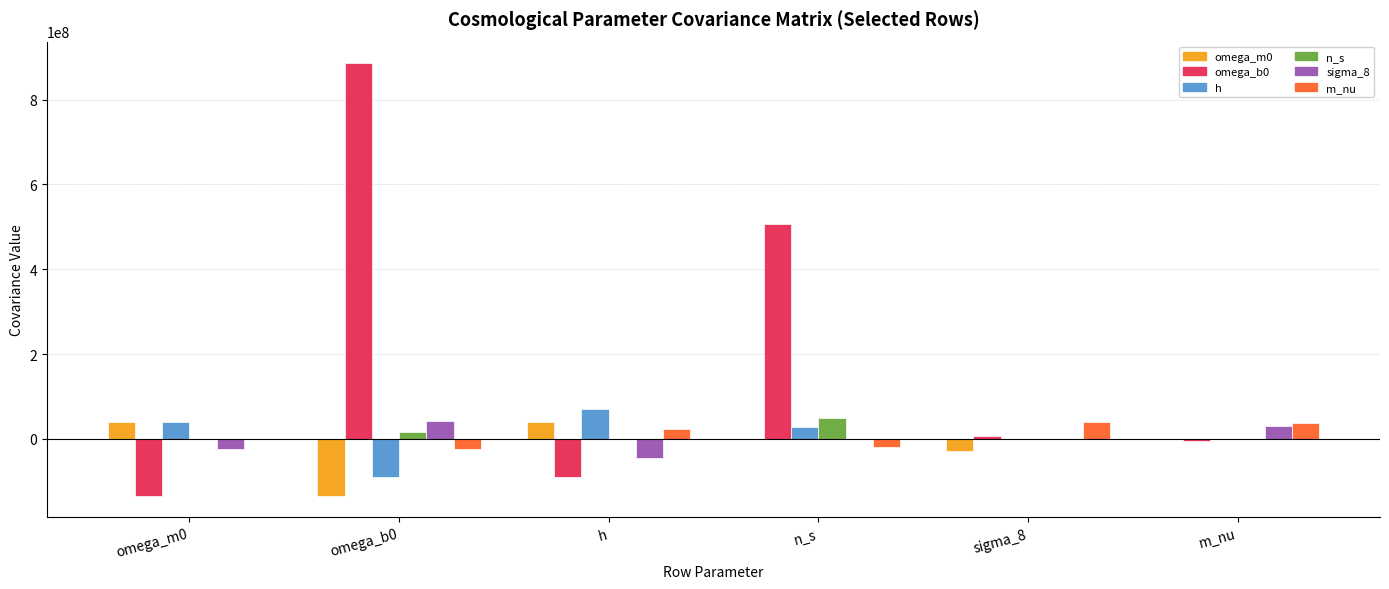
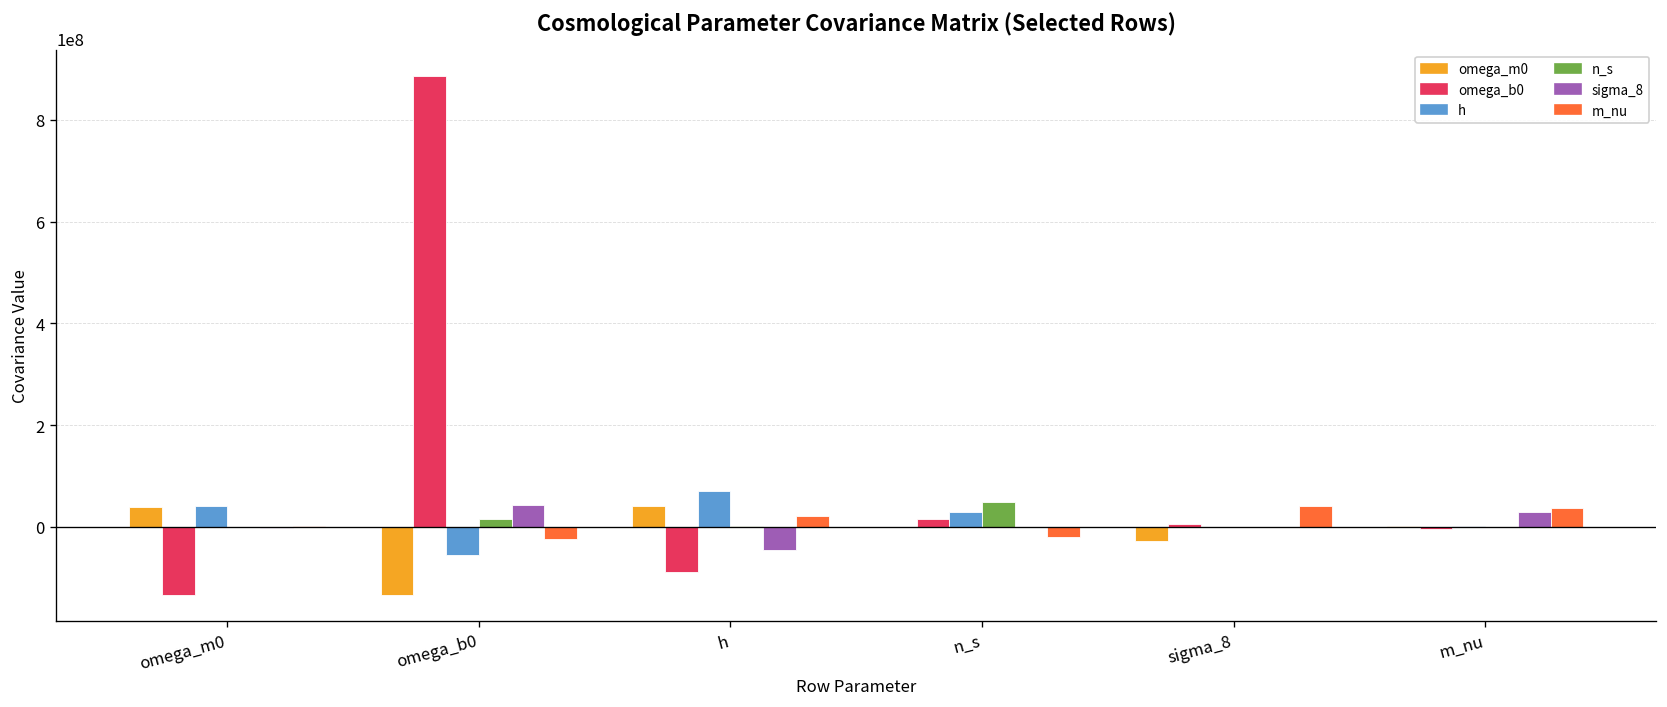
  {
    "omega_m0": {
      "omega_m0": 40000000,
      "omega_b0": -130000000,
      "h": 40000000,
      "sigma_8": -30000000
    },
    "omega_b0": {
      "omega_m0": -130000000,
      "omega_b0": 890000000,
      "h": -90000000,
-     "n_s": 510000000,
+     "n_s": 20000000,
      "sigma_8": 10000000
    },
    "h": {
      "omega_m0": 40000000,
-     "omega_b0": -90000000,
+     "omega_b0": -50000000,
      "h": 70000000,
      "n_s": 30000000
    },
    "n_s": {
      "omega_b0": 20000000,
      "n_s": 50000000
    },
    "sigma_8": {
-     "omega_m0": -20000000,
+     "omega_m0": 0,
      "omega_b0": 40000000,
      "h": -40000000,
      "m_nu": 30000000
    },
    "m_nu": {
      "omega_b0": -20000000,
      "h": 20000000,
      "n_s": -20000000,
      "sigma_8": 40000000,
      "m_nu": 40000000
    }
  }
